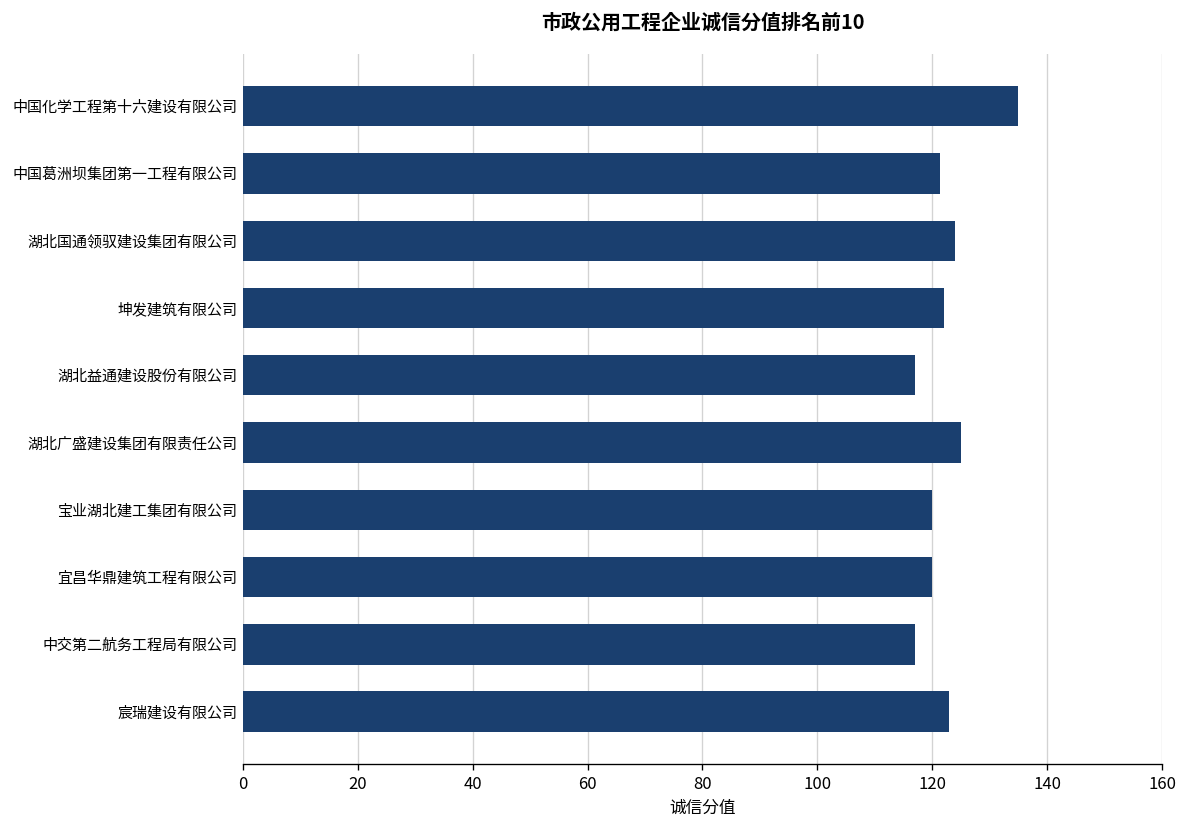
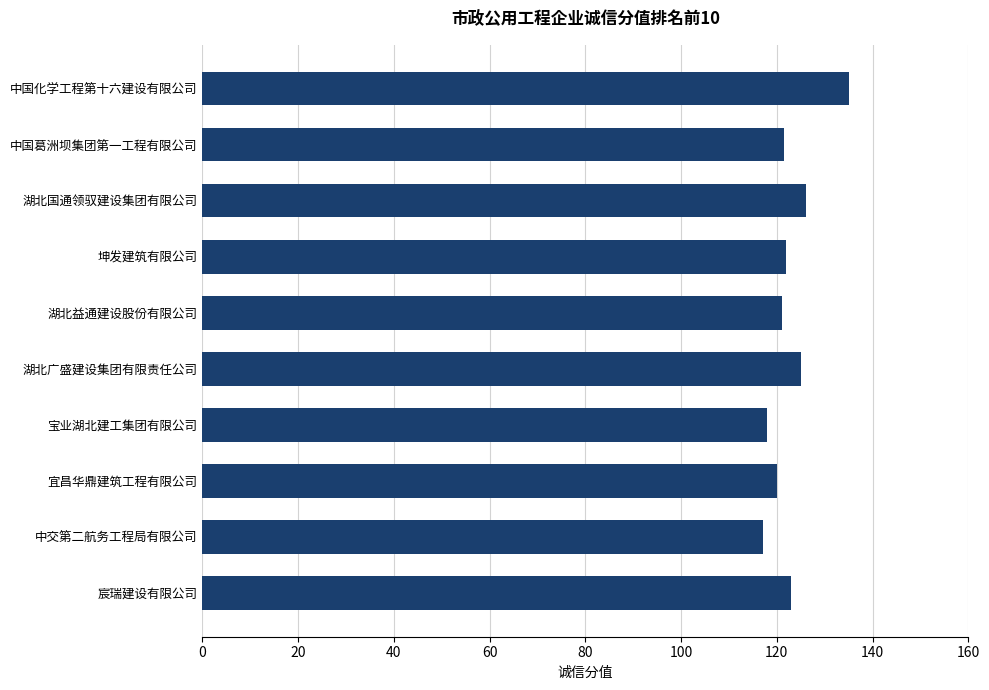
  {
    "中国化学工程第十六建设有限公司": 135,
    "中国葛洲坝集团第一工程有限公司": 121,
-   "湖北国通领驭建设集团有限公司": 124,
+   "湖北国通领驭建设集团有限公司": 126,
    "坤发建筑有限公司": 122,
-   "湖北益通建设股份有限公司": 117,
+   "湖北益通建设股份有限公司": 121,
    "湖北广盛建设集团有限责任公司": 125,
-   "宝业湖北建工集团有限公司": 120,
+   "宝业湖北建工集团有限公司": 118,
    "宜昌华鼎建筑工程有限公司": 120,
    "中交第二航务工程局有限公司": 117,
    "宸瑞建设有限公司": 123
  }
